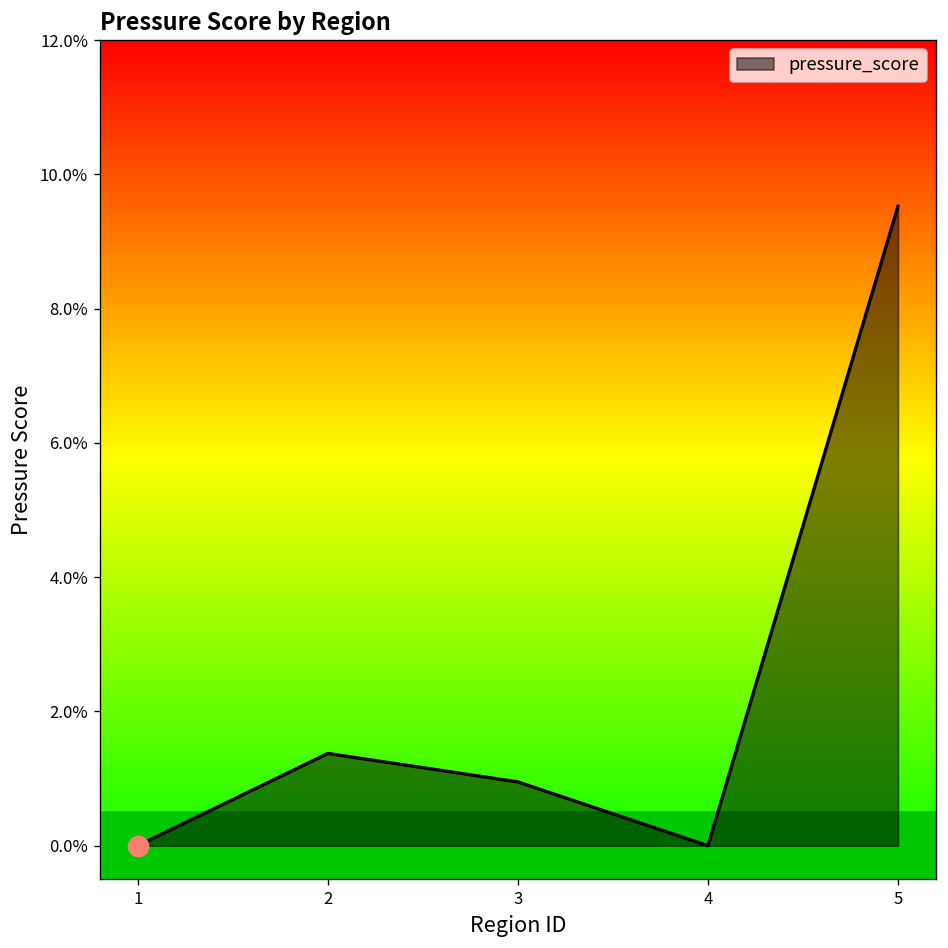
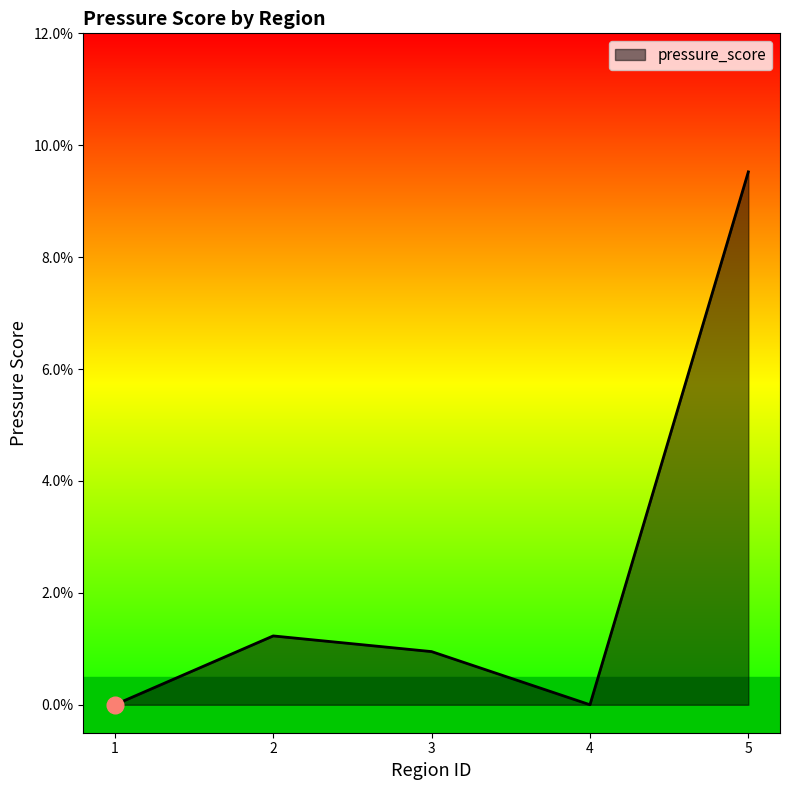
  {
    "pressure_score": {
-     "2": "1.4%",
+     "2": "1.2%",
      "3": "1.0%",
      "4": "0.0%",
      "5": "9.5%"
    }
  }
